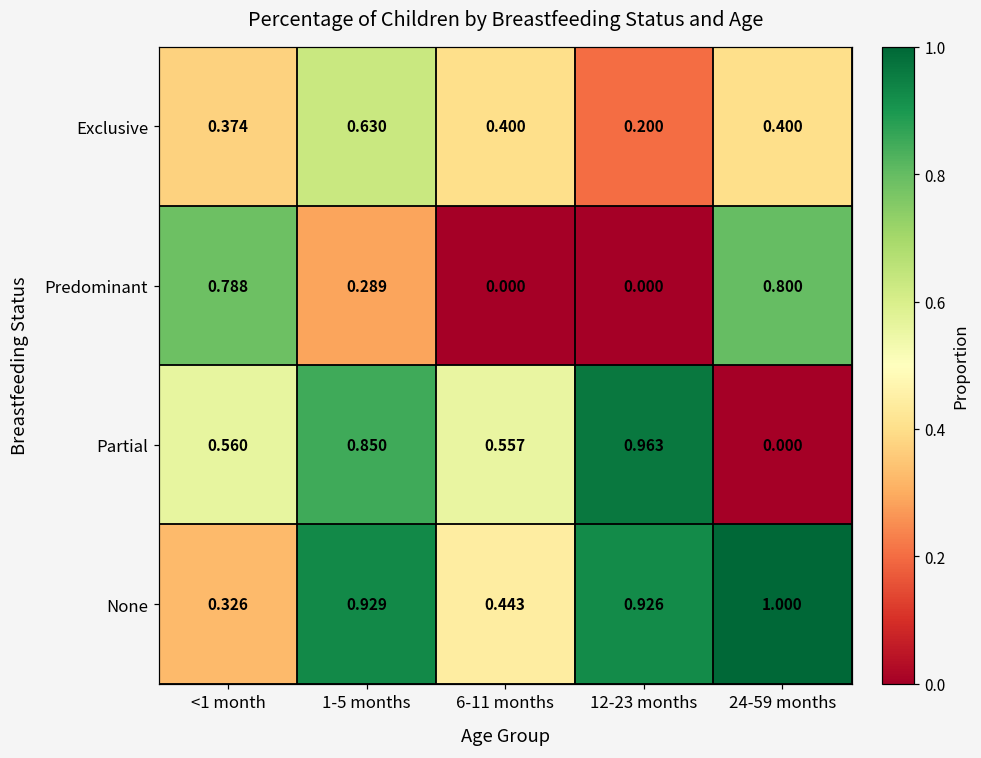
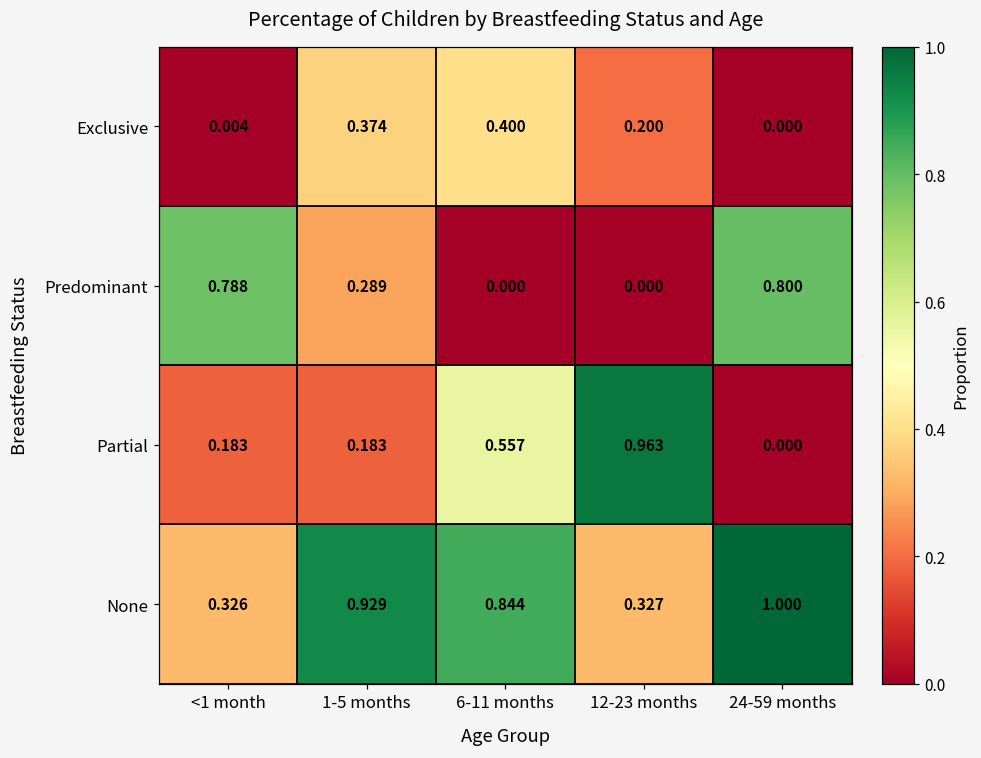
  {
    "Exclusive": {
-     "<1 month": 0.374,
-     "1-5 months": 0.630,
+     "<1 month": 0.004,
+     "1-5 months": 0.374,
      "6-11 months": 0.400,
      "12-23 months": 0.200,
-     "24-59 months": 0.400
+     "24-59 months": 0.000
    },
    "Predominant": {
      "<1 month": 0.788,
      "1-5 months": 0.289,
      "6-11 months": 0.000,
      "12-23 months": 0.000,
      "24-59 months": 0.800
    },
    "Partial": {
-     "<1 month": 0.560,
-     "1-5 months": 0.850,
+     "<1 month": 0.183,
+     "1-5 months": 0.183,
      "6-11 months": 0.557,
      "12-23 months": 0.963,
      "24-59 months": 0.000
    },
    "None": {
      "<1 month": 0.326,
      "1-5 months": 0.929,
-     "6-11 months": 0.443,
-     "12-23 months": 0.926,
+     "6-11 months": 0.844,
+     "12-23 months": 0.327,
      "24-59 months": 1.000
    }
  }
